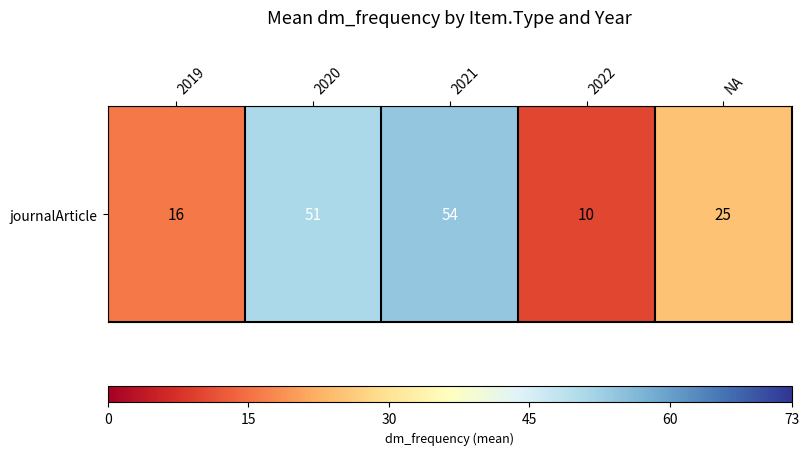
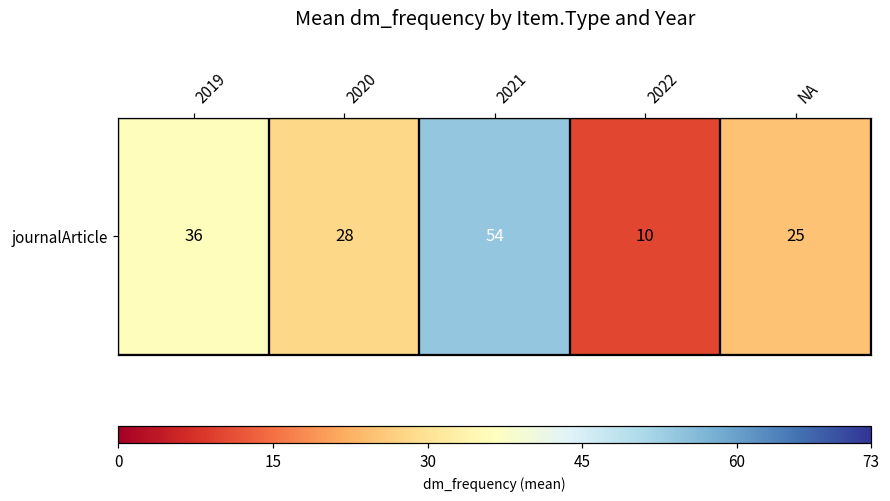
  {
    "journalArticle": {
-     "2019": 16,
-     "2020": 51,
+     "2019": 36,
+     "2020": 28,
      "2021": 54,
      "2022": 10,
      "NA": 25
    }
  }
